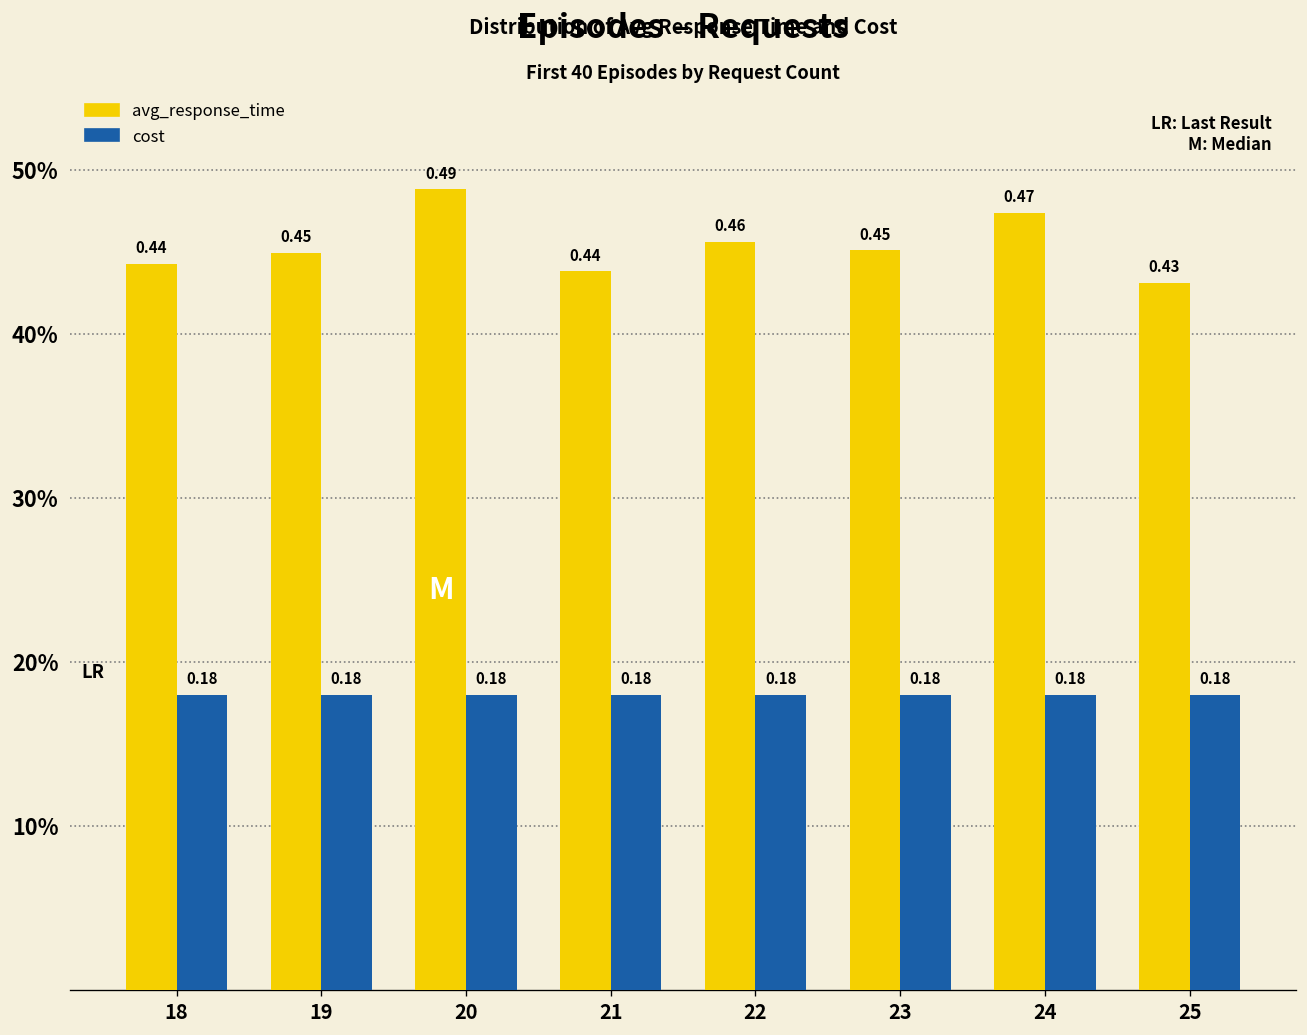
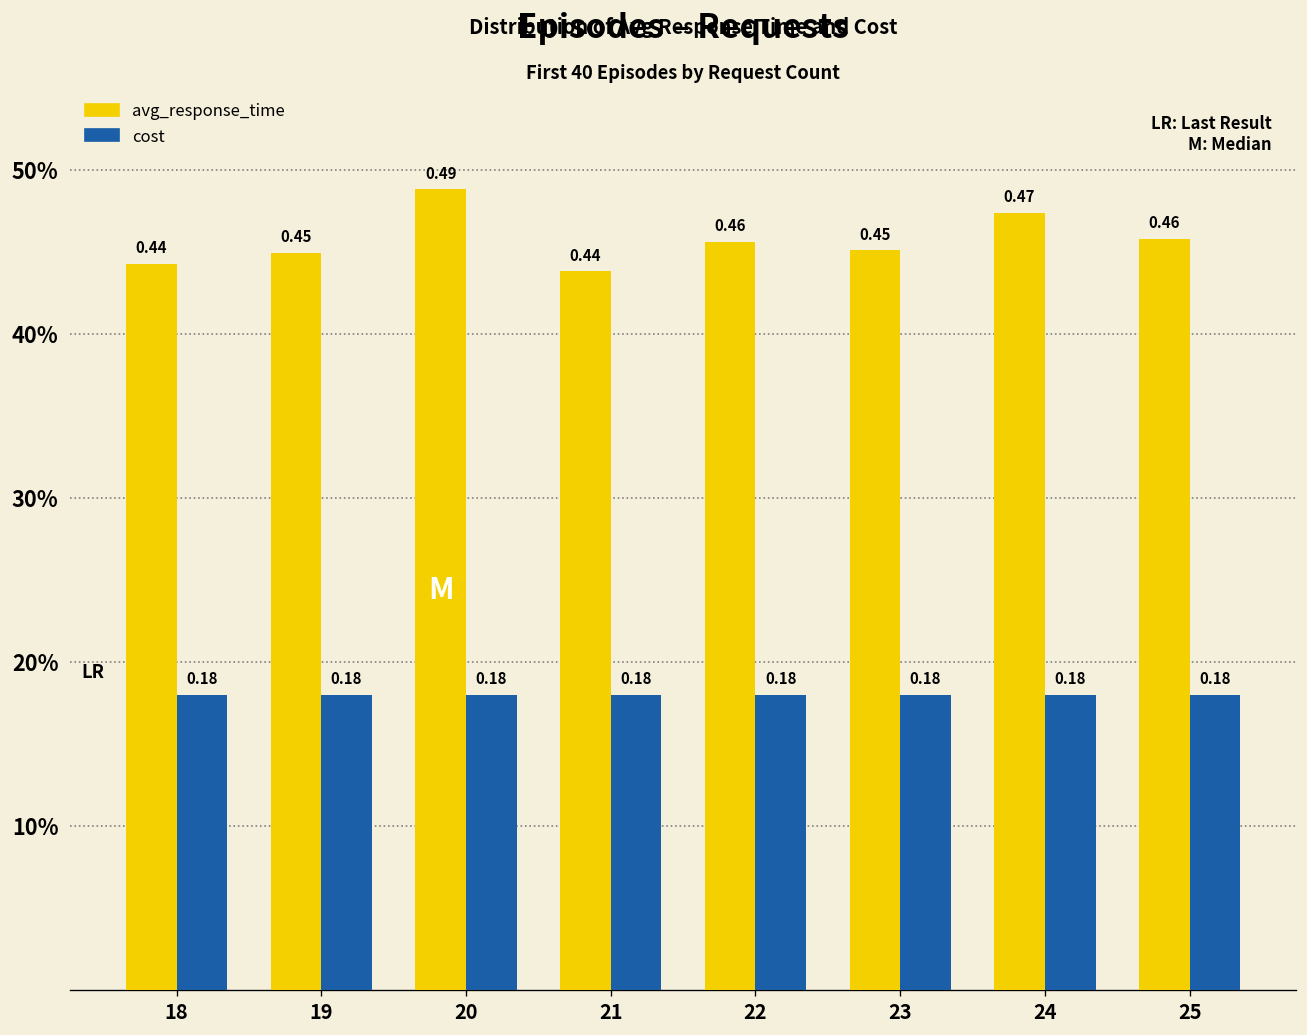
  {
    "avg_response_time": {
      "18": 0.44,
      "19": 0.45,
      "20": 0.49,
      "21": 0.44,
      "22": 0.46,
      "23": 0.45,
      "24": 0.47,
-     "25": 0.43
+     "25": 0.46
    },
    "cost": {
      "18": 0.18,
      "19": 0.18,
      "20": 0.18,
      "21": 0.18,
      "22": 0.18,
      "23": 0.18,
      "24": 0.18,
      "25": 0.18
    }
  }
